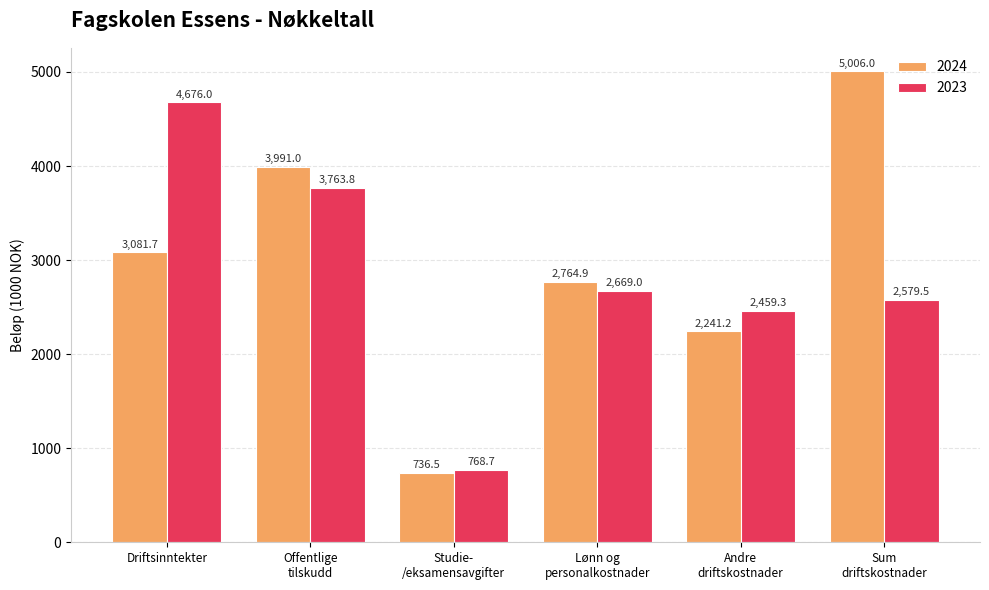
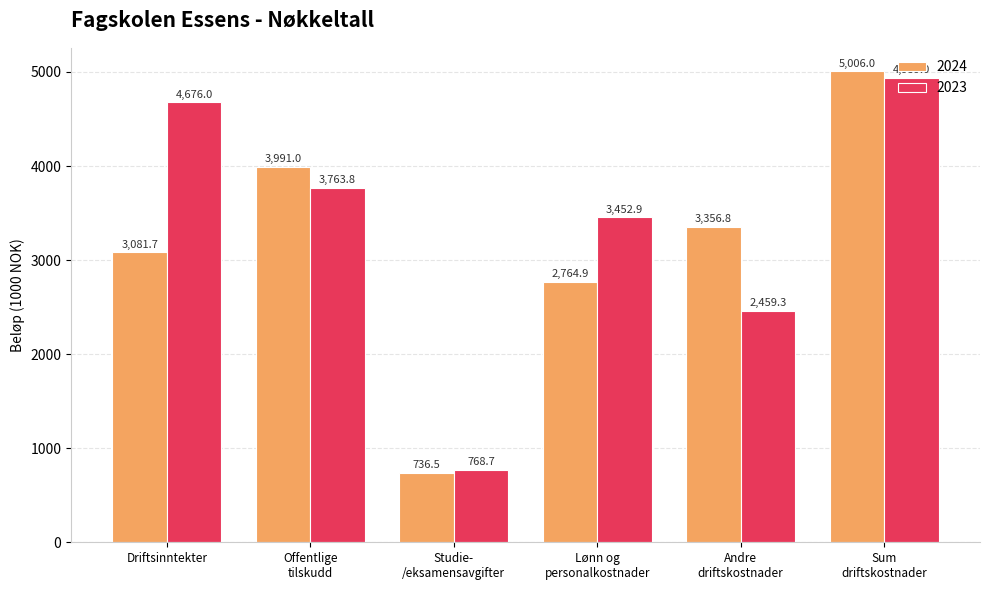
  {
    "2024": {
      "Driftsinntekter": "3,081.7",
      "Offentlige tilskudd": "3,991.0",
      "Studie- /eksamensavgifter": "736.5",
      "Lønn og personalkostnader": "2,764.9",
-     "Andre driftskostnader": "2,241.2",
+     "Andre driftskostnader": "3,356.8",
      "Sum driftskostnader": "5,006.0"
    },
    "2023": {
      "Driftsinntekter": "4,676.0",
      "Offentlige tilskudd": "3,763.8",
      "Studie- /eksamensavgifter": "768.7",
-     "Lønn og personalkostnader": "2,669.0",
+     "Lønn og personalkostnader": "3,452.9",
      "Andre driftskostnader": "2,459.3",
-     "Sum driftskostnader": "2,579.5"
+     "Sum driftskostnader": "4,939.0"
    }
  }
